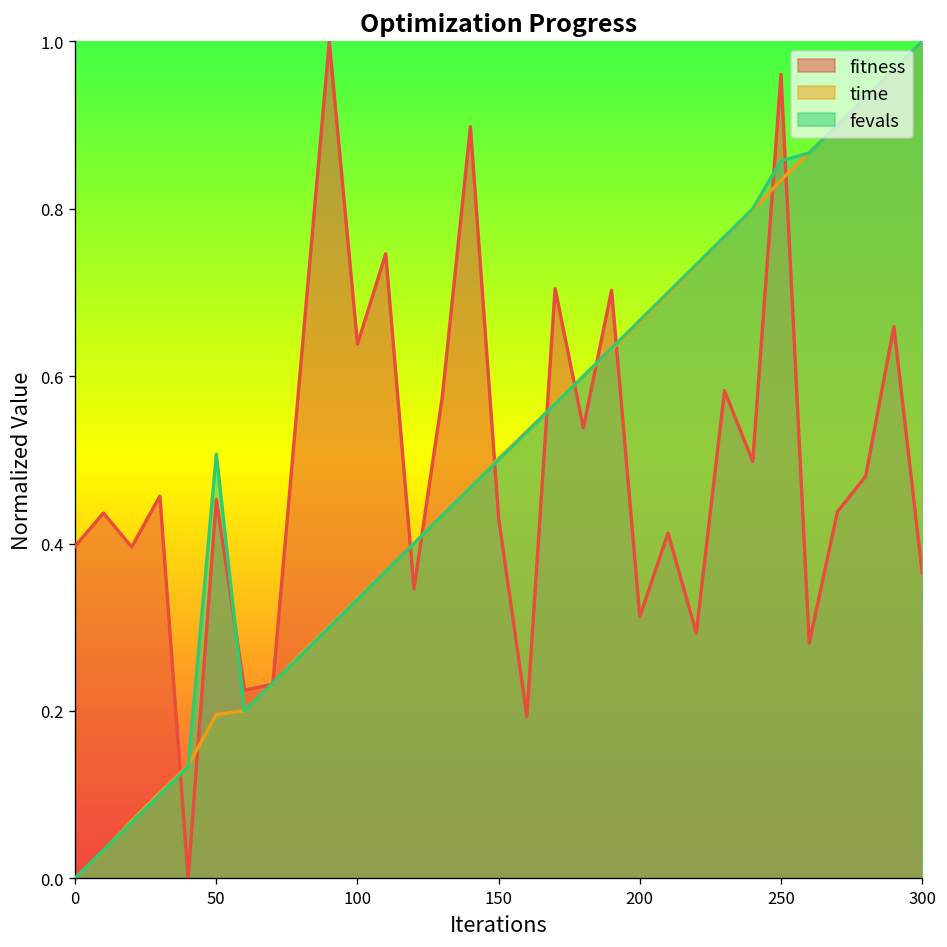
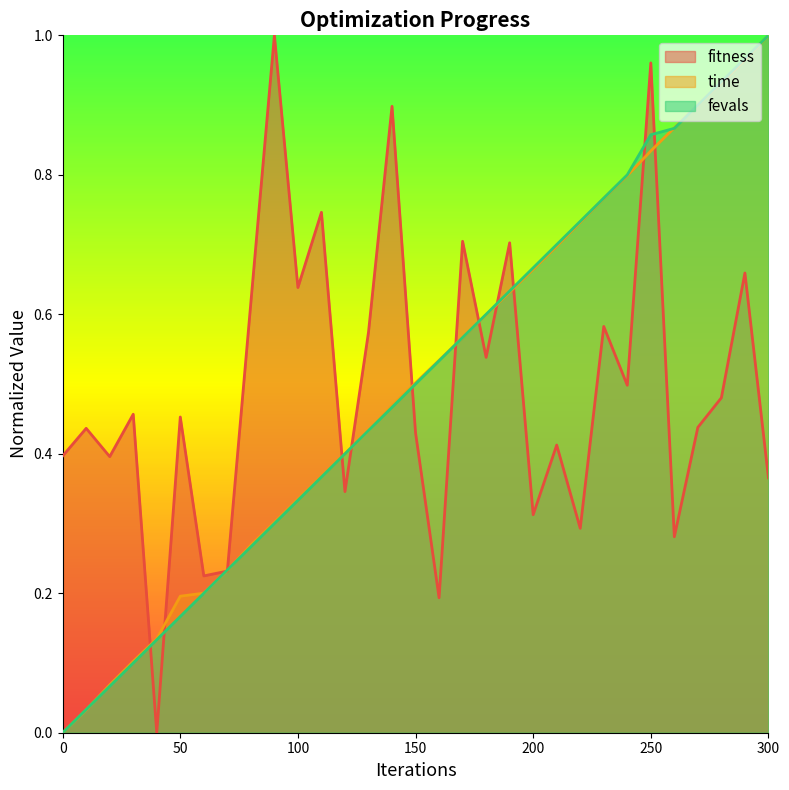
  {
    "fitness": {
      "0": 0.40,
      "50": 0.45,
      "100": 0.64,
      "150": 0.43,
      "200": 0.31,
      "250": 0.96,
      "300": 0.37
    },
    "time": {
      "50": 0.20,
      "250": 0.83
    },
    "fevals": {
-     "50": 0.51,
+     "50": 0.17,
      "250": 0.86
    }
  }
